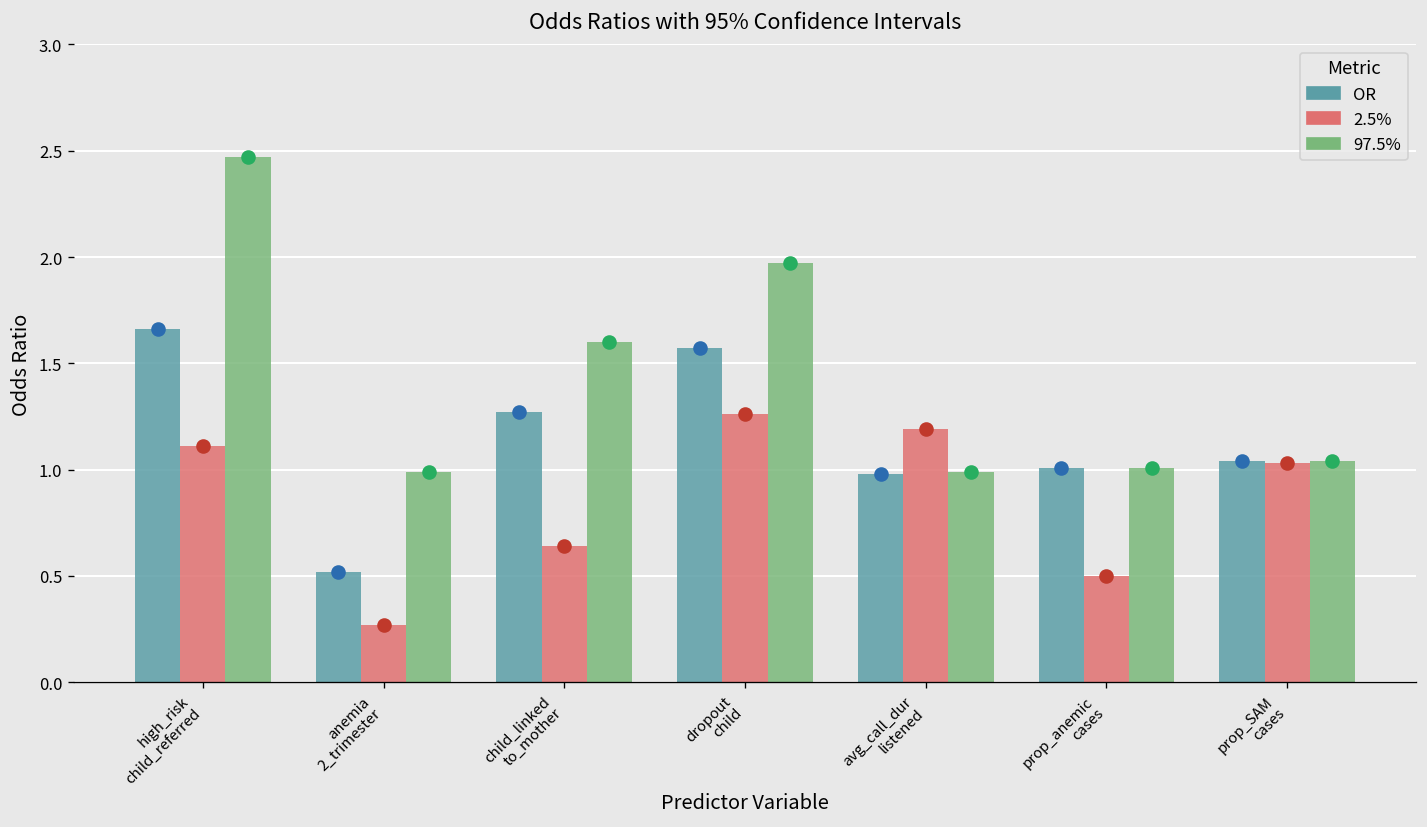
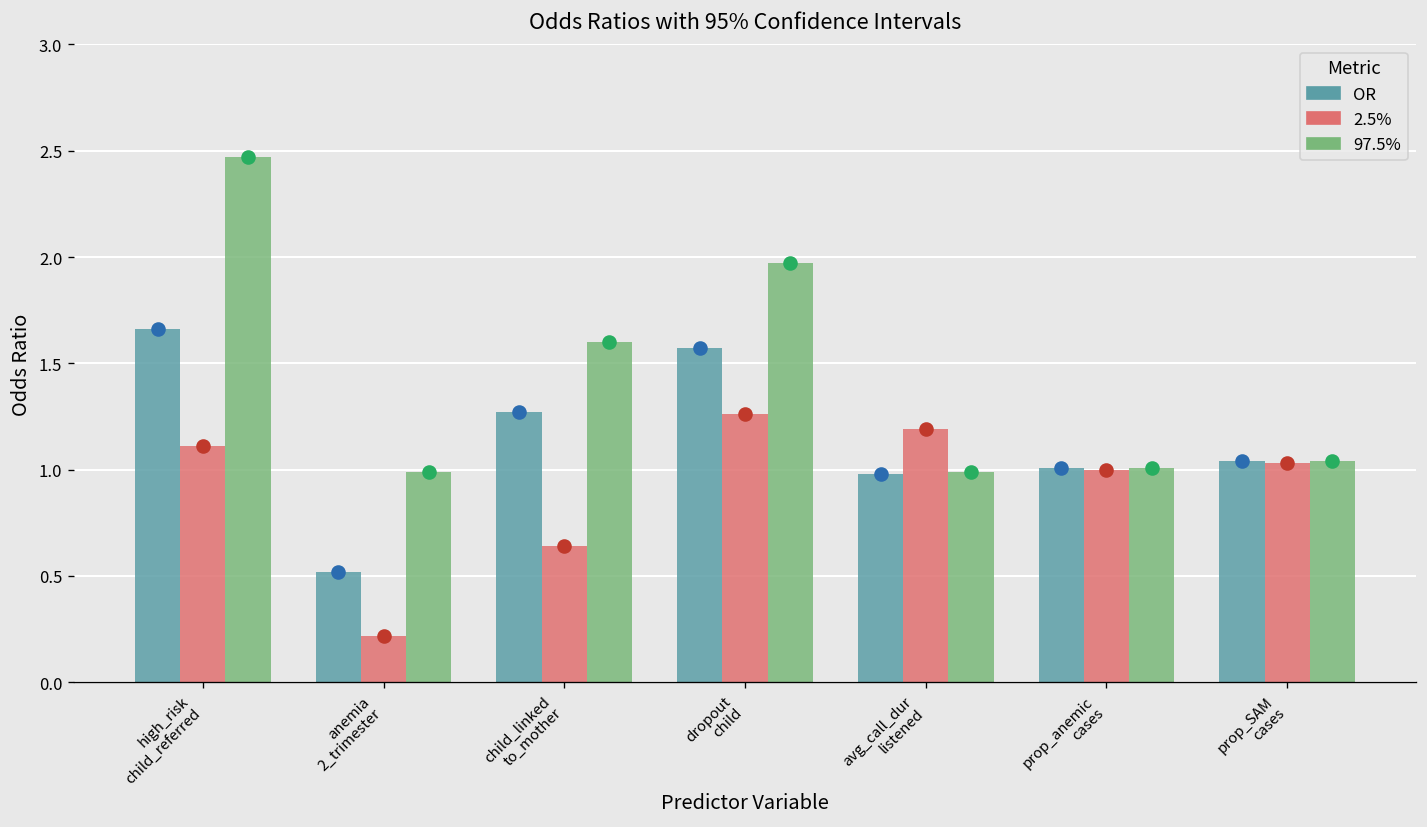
  {
    "2.5%": {
      "high_risk child_referred": 1.11,
-     "anemia 2_trimester": 0.27,
+     "anemia 2_trimester": 0.22,
      "child_linked to_mother": 0.64,
      "dropout child": 1.26,
      "avg_call_dur listened": 1.19,
-     "prop_anemic cases": 0.5,
+     "prop_anemic cases": 1.0,
      "prop_SAM cases": 1.03
    }
  }
